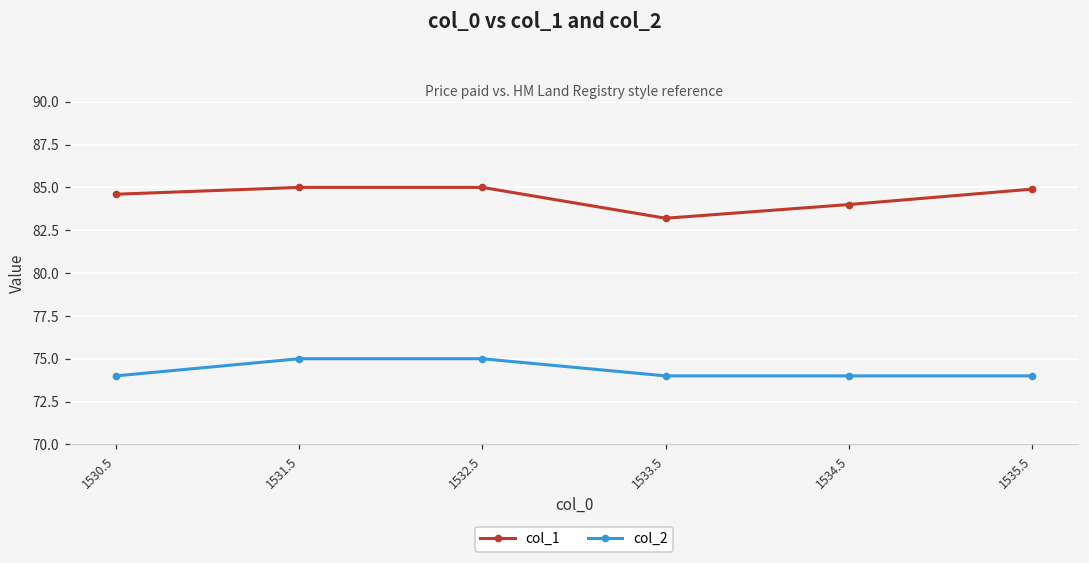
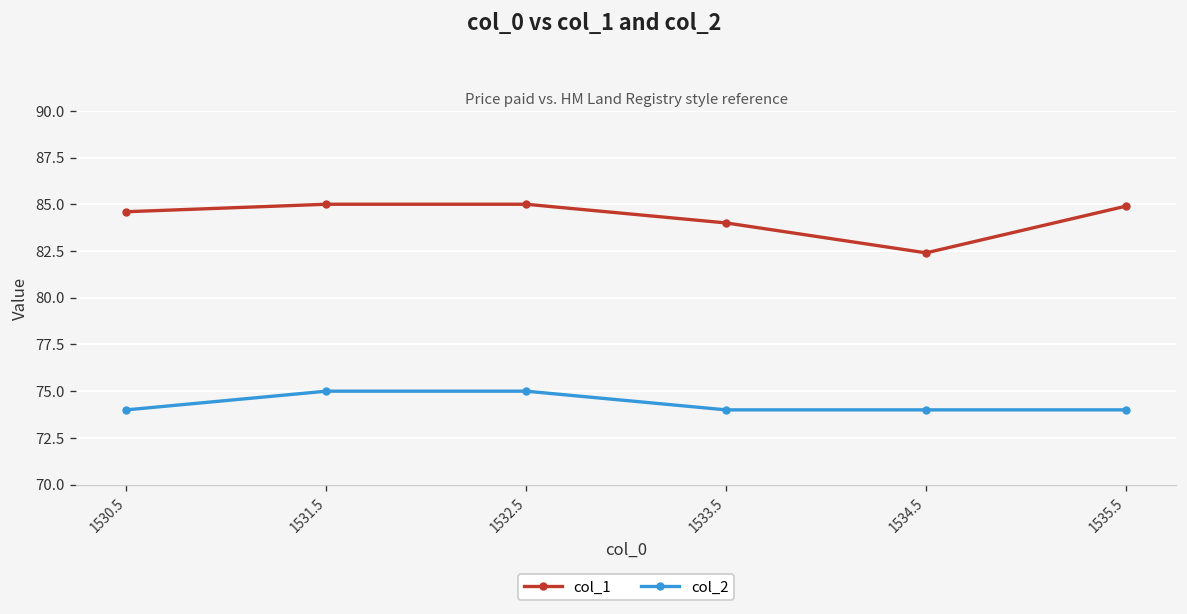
  {
    "col_1": {
      "1530.5": 84.6,
      "1531.5": 85.0,
      "1532.5": 85.0,
-     "1533.5": 83.2,
-     "1534.5": 84.0,
+     "1533.5": 84.0,
+     "1534.5": 82.4,
      "1535.5": 84.9
    },
    "col_2": {
      "1530.5": 74.0,
      "1531.5": 75.0,
      "1532.5": 75.0,
      "1533.5": 74.0,
      "1534.5": 74.0,
      "1535.5": 74.0
    }
  }
